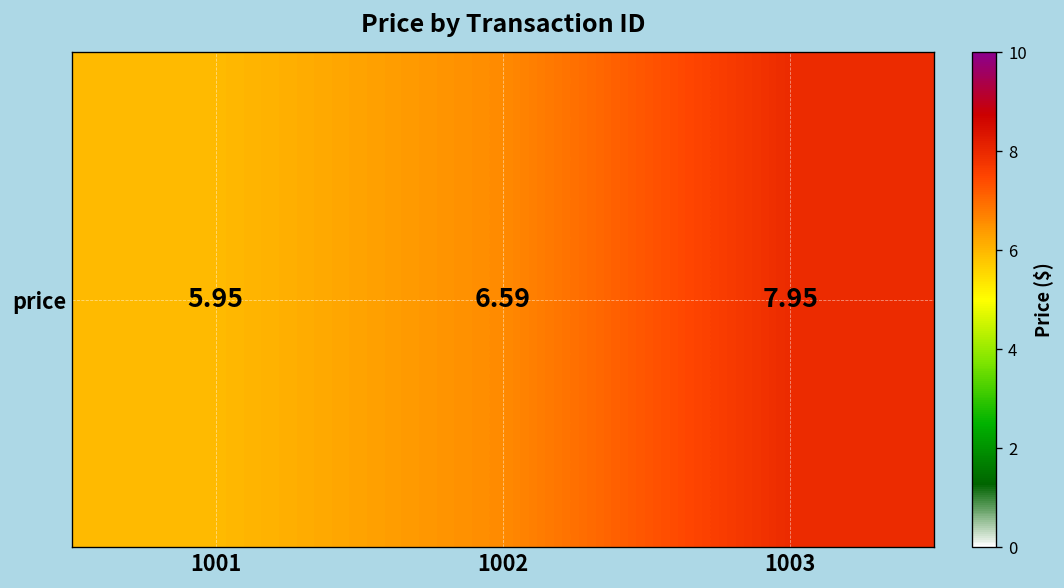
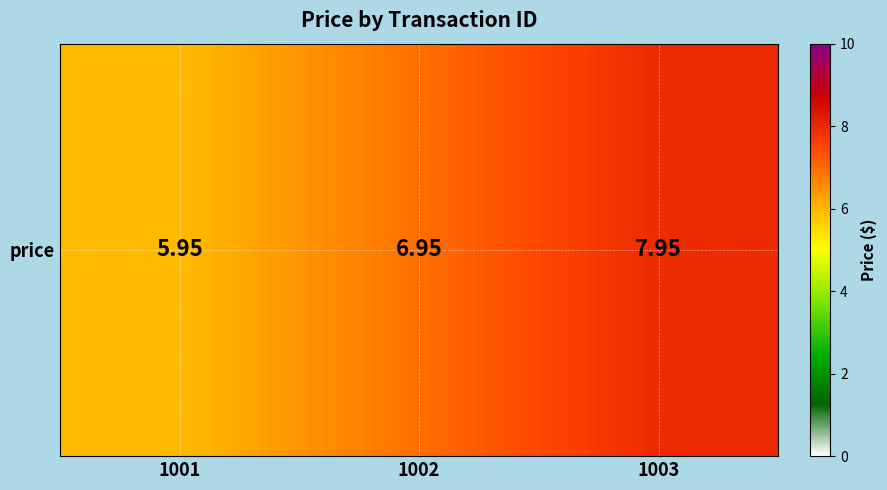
  {
    "price": {
      "1001": 5.95,
-     "1002": 6.59,
+     "1002": 6.95,
      "1003": 7.95
    }
  }
